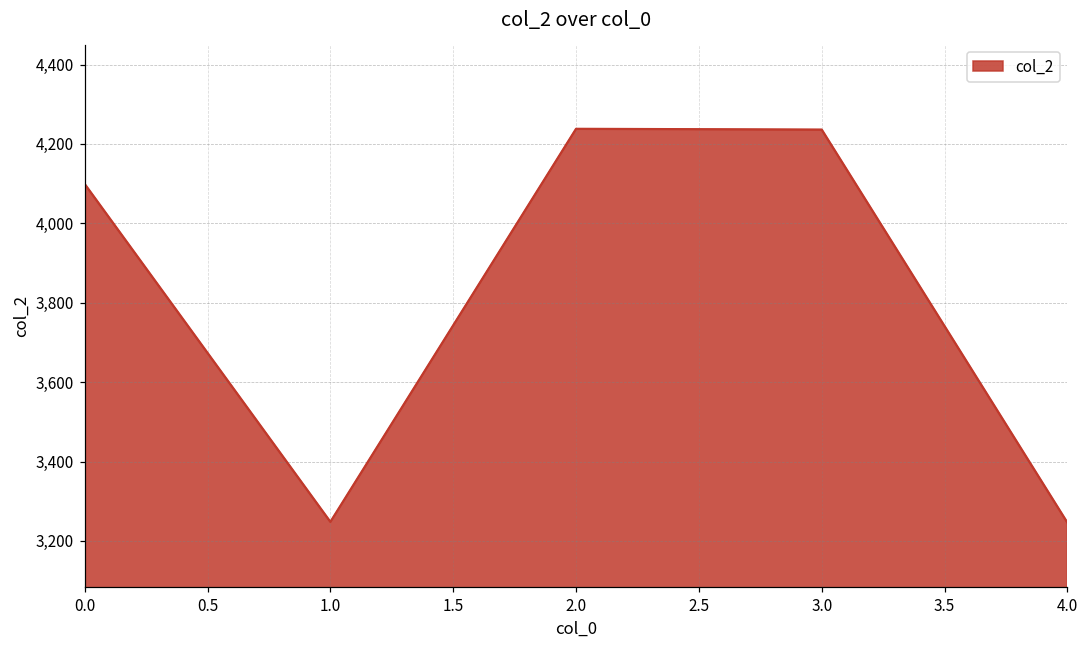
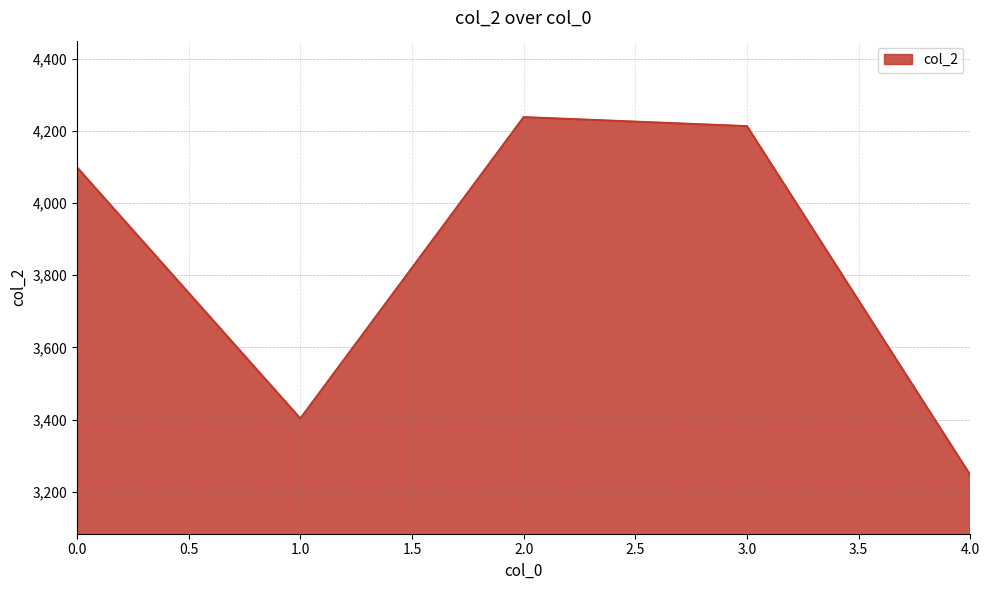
  {
    "0.0": "4,100",
-   "1.0": "3,250",
+   "1.0": "3,400",
    "2.0": "4,240",
-   "3.0": "4,240",
+   "3.0": "4,210",
    "4.0": "3,250"
  }
